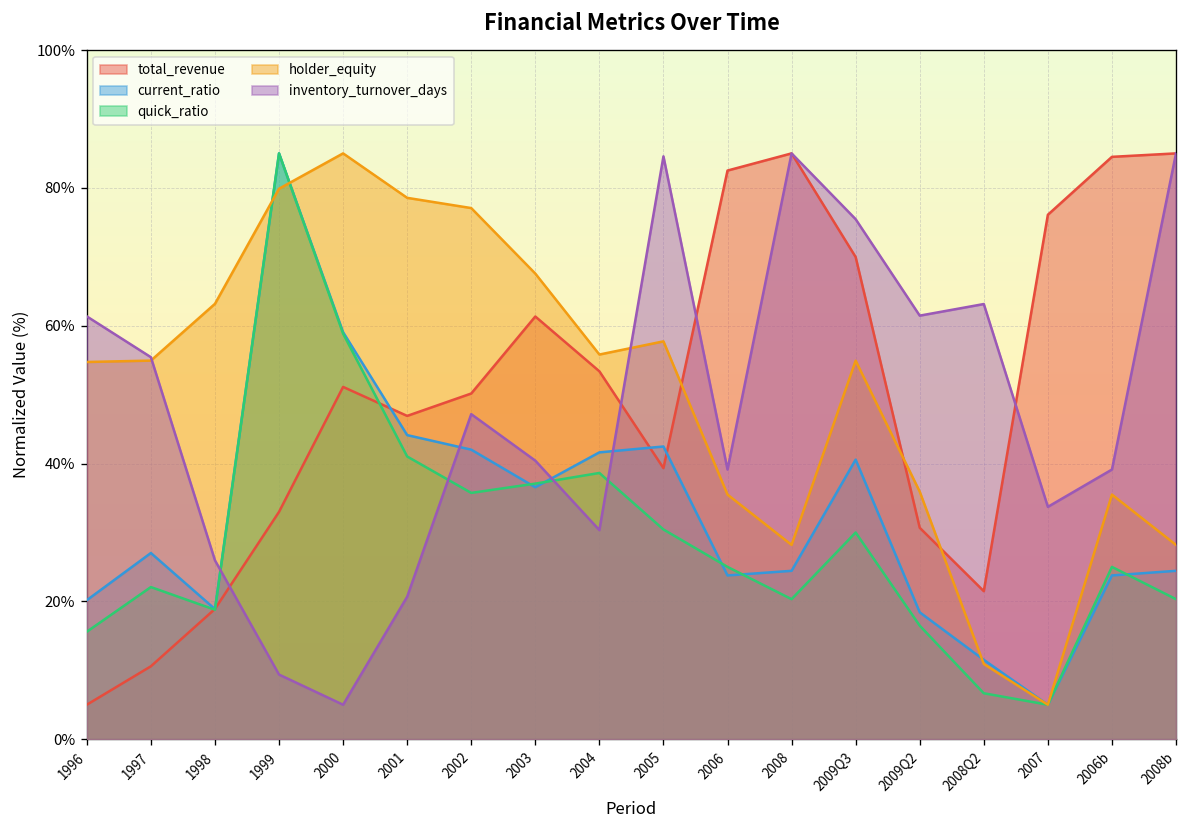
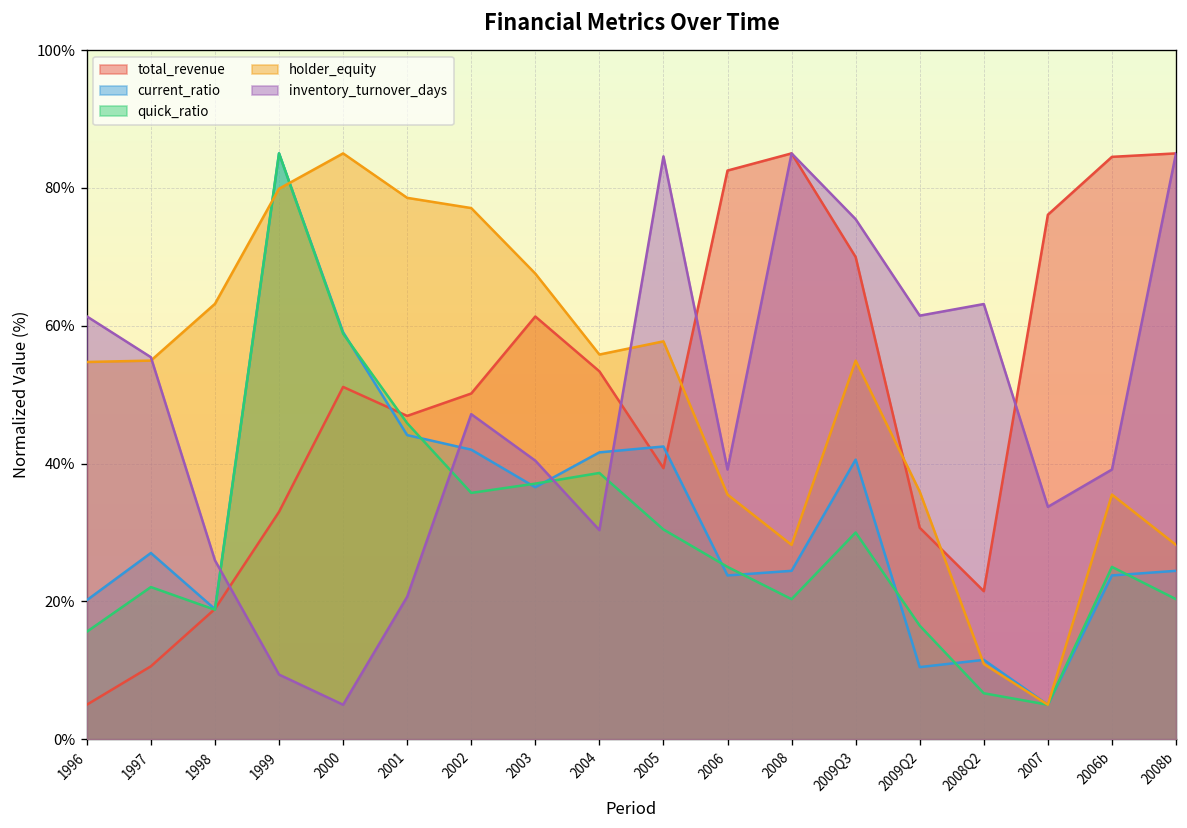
  {
    "total_revenue": {
      "1996": "5%",
      "1997": "11%",
      "1999": "33%",
      "2000": "51%",
      "2001": "47%",
      "2002": "50%",
      "2003": "61%",
      "2004": "53%",
      "2005": "39%",
      "2006": "83%",
      "2009Q3": "70%",
      "2009Q2": "31%",
      "2008Q2": "21%",
      "2007": "76%",
      "2006b": "84%"
    },
    "current_ratio": {
      "1996": "20%",
      "1997": "27%",
      "2001": "44%",
      "2002": "42%",
      "2003": "37%",
      "2004": "42%",
      "2005": "42%",
      "2006": "24%",
      "2008": "24%",
      "2009Q3": "41%",
-     "2009Q2": "18%",
+     "2009Q2": "10%",
      "2008Q2": "12%",
      "2006b": "24%",
      "2008b": "24%"
    },
    "quick_ratio": {
      "1996": "16%",
      "1997": "22%",
-     "2001": "41%",
+     "2001": "46%",
      "2002": "36%",
      "2003": "37%",
      "2004": "39%",
      "2005": "30%",
      "2006": "25%",
      "2008": "20%",
      "2009Q3": "30%",
      "2009Q2": "16%",
      "2008Q2": "7%",
      "2006b": "25%",
      "2008b": "20%"
    },
    "holder_equity": {
      "1996": "55%",
      "1997": "55%",
      "1998": "63%",
      "1999": "80%",
      "2000": "85%",
      "2001": "79%",
      "2002": "77%",
      "2003": "68%",
      "2004": "56%",
      "2005": "58%",
      "2006": "35%",
      "2008": "28%",
      "2009Q3": "55%",
      "2009Q2": "36%",
      "2008Q2": "11%",
      "2006b": "35%",
      "2008b": "28%"
    },
    "inventory_turnover_days": {
      "1996": "61%",
      "1997": "55%",
      "1998": "26%",
      "1999": "9%",
      "2000": "5%",
      "2001": "21%",
      "2002": "47%",
      "2003": "40%",
      "2004": "30%",
      "2005": "85%",
      "2006": "39%",
      "2009Q3": "75%",
      "2009Q2": "61%",
      "2008Q2": "63%",
      "2007": "34%",
      "2006b": "39%"
    }
  }
